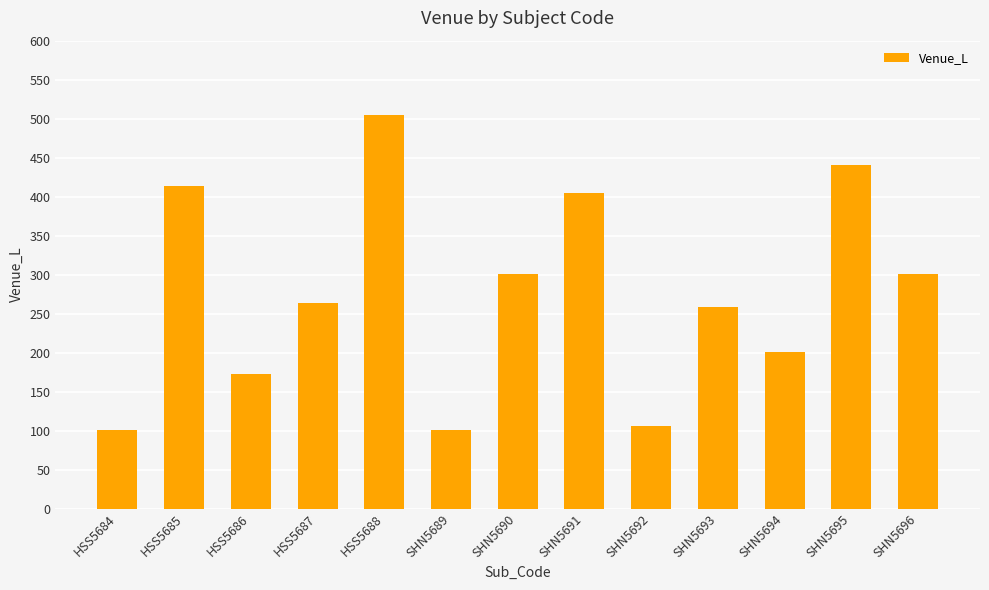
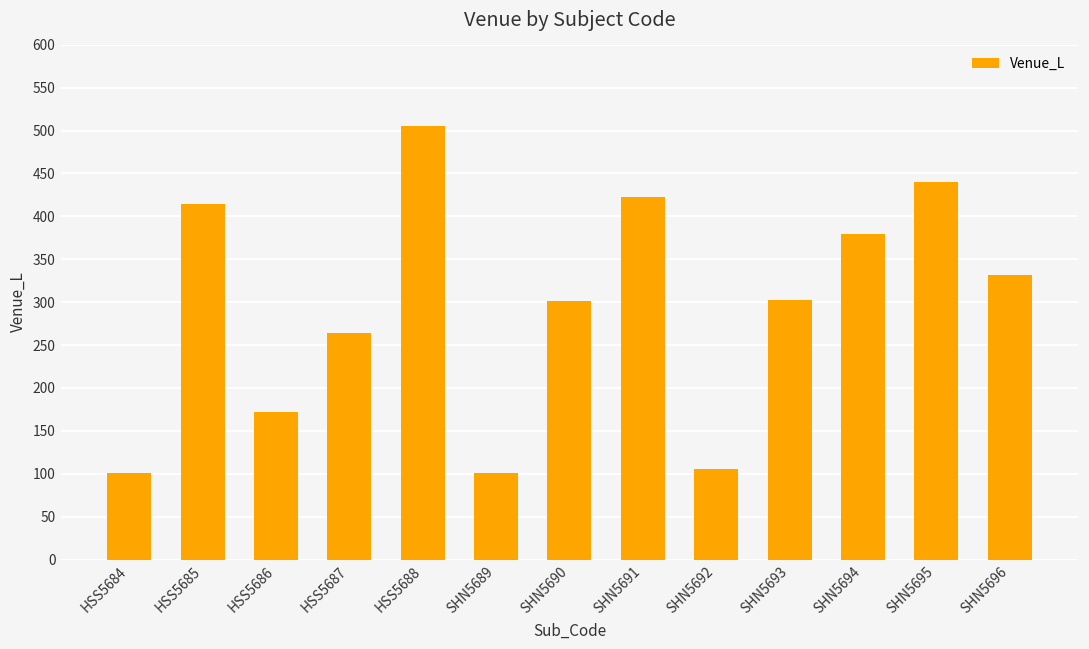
  {
    "HSS5684": 100,
    "HSS5685": 410,
    "HSS5686": 170,
    "HSS5687": 260,
    "HSS5688": 510,
    "SHN5689": 100,
    "SHN5690": 300,
-   "SHN5691": 410,
+   "SHN5691": 420,
    "SHN5692": 110,
-   "SHN5693": 260,
-   "SHN5694": 200,
+   "SHN5693": 300,
+   "SHN5694": 380,
    "SHN5695": 440,
-   "SHN5696": 300
+   "SHN5696": 330
  }
